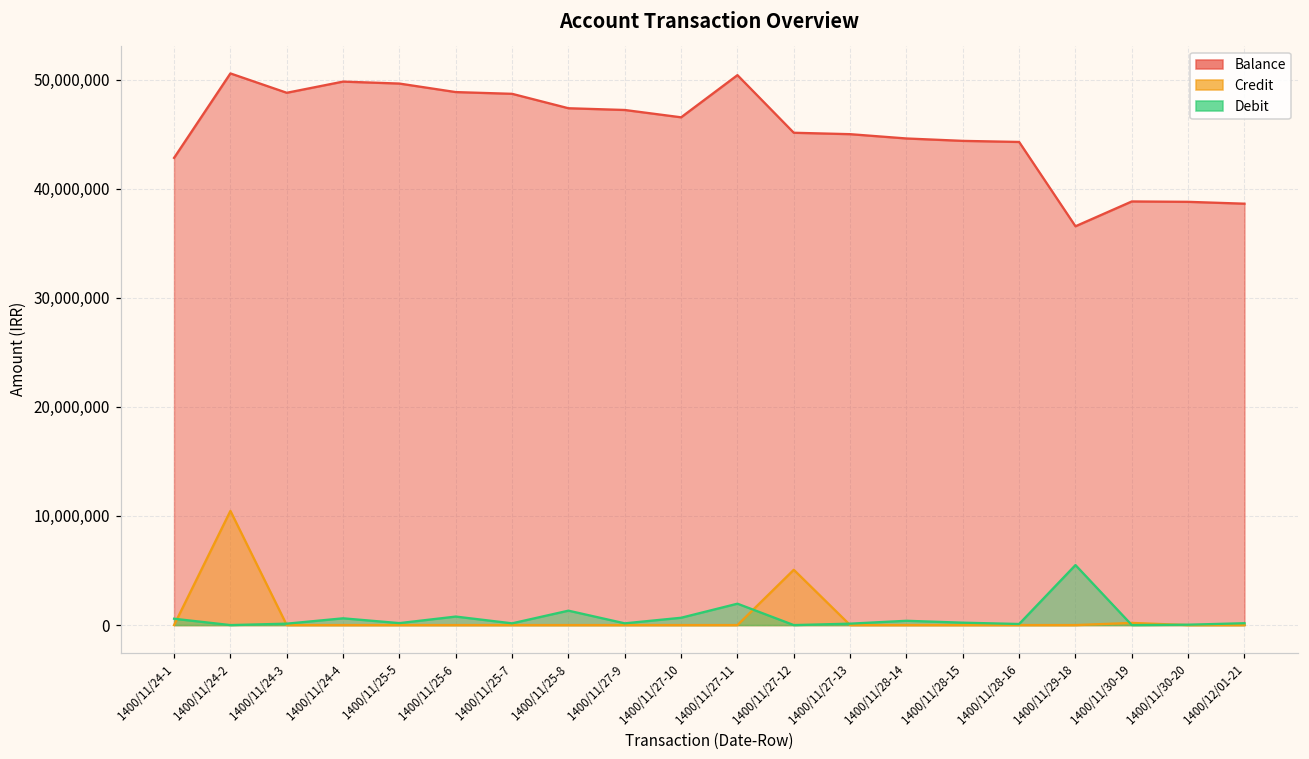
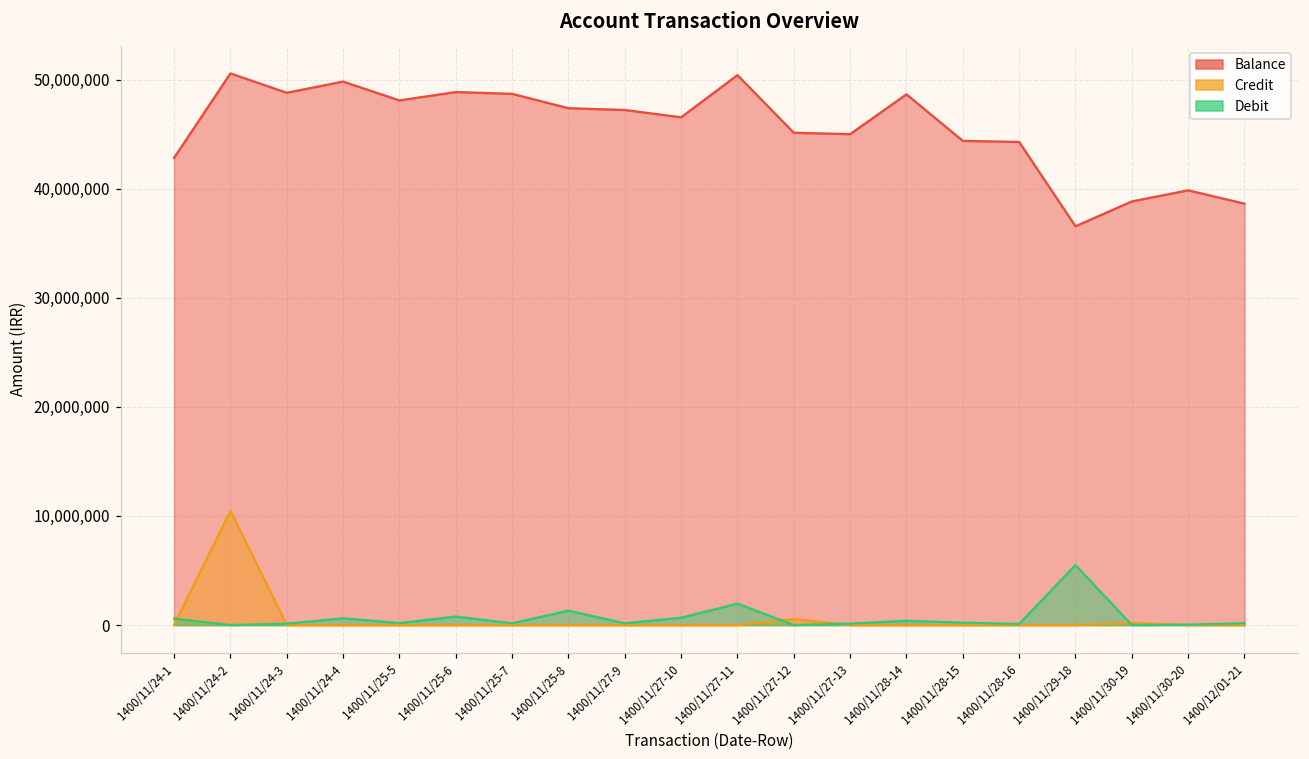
  {
    "Balance": {
      "1400/11/24-1": "43,000,000",
      "1400/11/24-2": "51,000,000",
      "1400/11/24-3": "49,000,000",
      "1400/11/24-4": "50,000,000",
-     "1400/11/25-5": "50,000,000",
+     "1400/11/25-5": "48,000,000",
      "1400/11/25-6": "49,000,000",
      "1400/11/25-7": "49,000,000",
      "1400/11/25-8": "47,000,000",
      "1400/11/27-9": "47,000,000",
      "1400/11/27-10": "47,000,000",
      "1400/11/27-11": "50,000,000",
      "1400/11/27-12": "45,000,000",
      "1400/11/27-13": "45,000,000",
-     "1400/11/28-14": "45,000,000",
+     "1400/11/28-14": "49,000,000",
      "1400/11/28-15": "44,000,000",
      "1400/11/28-16": "44,000,000",
      "1400/11/29-18": "37,000,000",
      "1400/11/30-19": "39,000,000",
-     "1400/11/30-20": "39,000,000",
+     "1400/11/30-20": "40,000,000",
      "1400/12/01-21": "39,000,000"
    },
    "Credit": {
      "1400/11/24-1": "0",
      "1400/11/24-2": "10,000,000",
      "1400/11/24-4": "0",
      "1400/11/25-6": "0",
      "1400/11/25-8": "0",
      "1400/11/27-10": "0",
      "1400/11/27-11": "0",
-     "1400/11/27-12": "5,000,000",
+     "1400/11/27-12": "1,000,000",
      "1400/11/28-14": "0",
      "1400/11/29-18": "0"
    },
    "Debit": {
      "1400/11/24-1": "1,000,000",
      "1400/11/24-2": "0",
      "1400/11/24-4": "1,000,000",
      "1400/11/25-6": "1,000,000",
      "1400/11/25-8": "1,000,000",
      "1400/11/27-10": "1,000,000",
      "1400/11/27-11": "2,000,000",
      "1400/11/27-12": "0",
      "1400/11/28-14": "0",
      "1400/11/29-18": "6,000,000"
    }
  }
